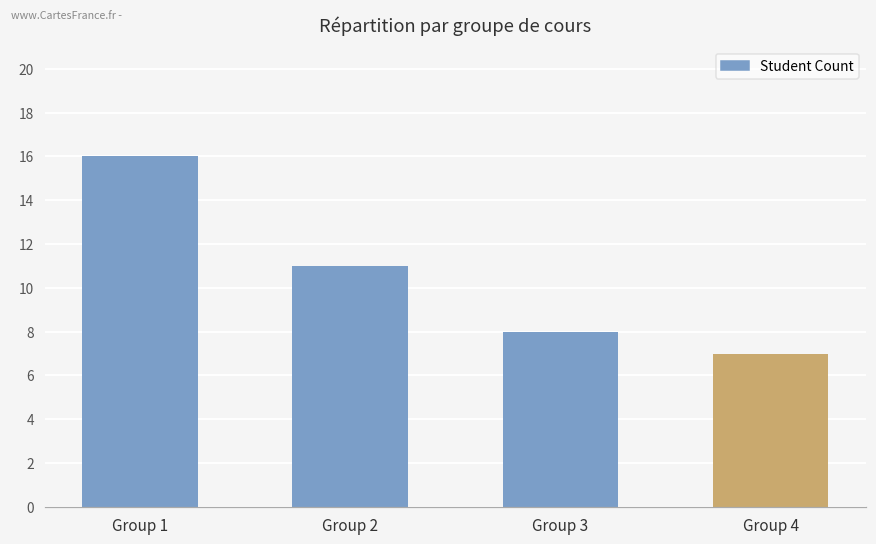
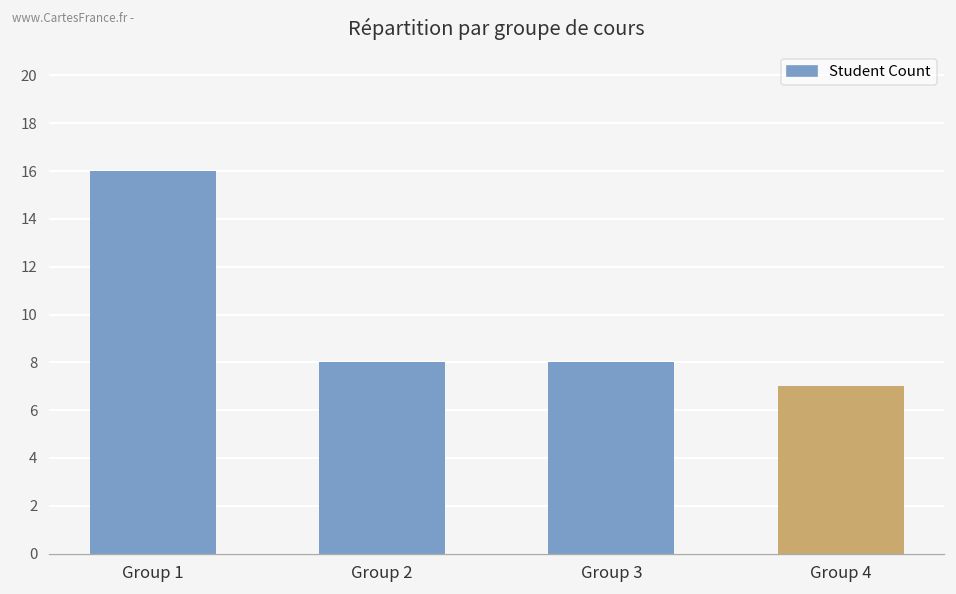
  {
    "Group 1": 16,
-   "Group 2": 11,
+   "Group 2": 8,
    "Group 3": 8,
    "Group 4": 7
  }
